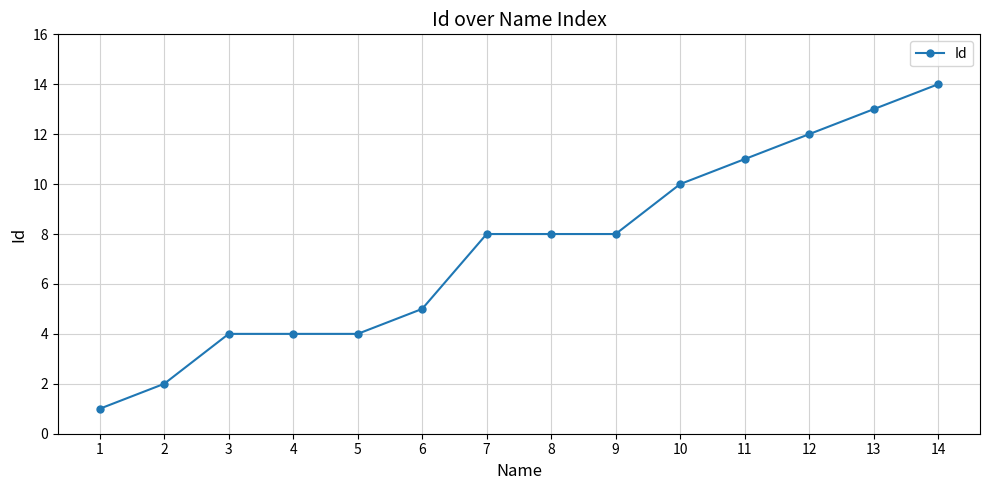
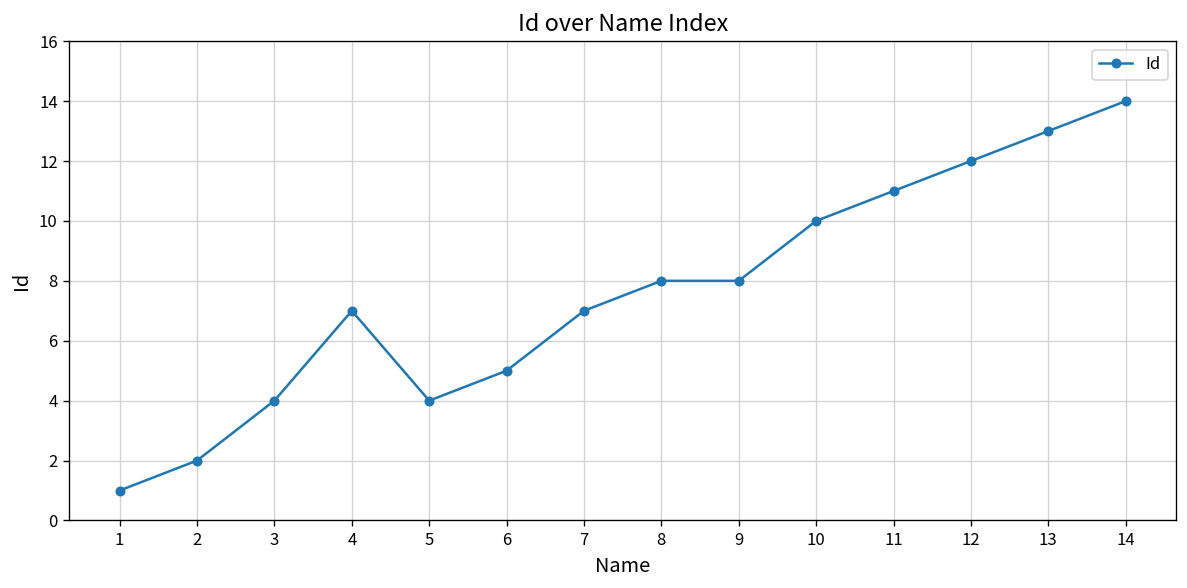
  {
    "1": 1,
    "2": 2,
    "3": 4,
-   "4": 4,
+   "4": 7,
    "5": 4,
    "6": 5,
-   "7": 8,
+   "7": 7,
    "8": 8,
    "9": 8,
    "10": 10,
    "11": 11,
    "12": 12,
    "13": 13,
    "14": 14
  }
